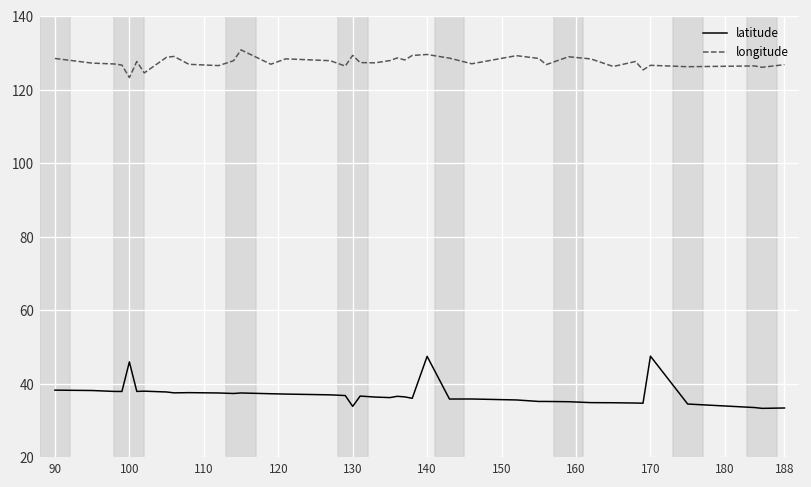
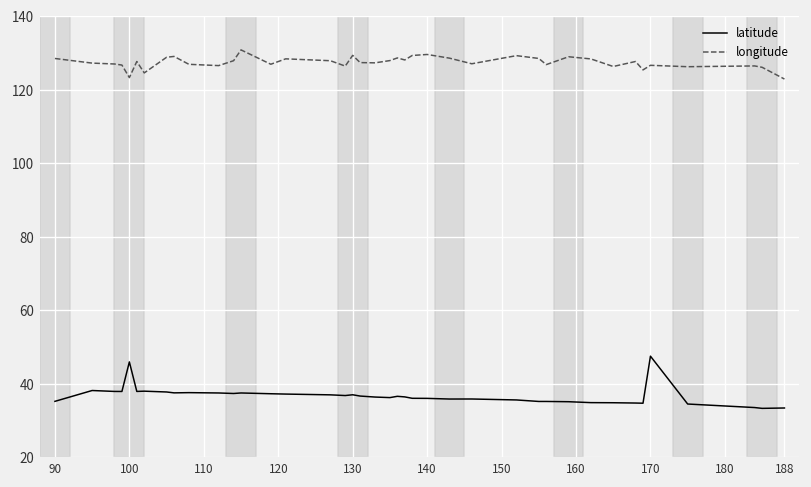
  {
    "latitude": {
-     "90": 38,
+     "90": 35,
      "100": 46,
-     "130": 34,
-     "140": 47,
+     "130": 37,
+     "140": 36,
      "170": 48,
      "188": 33
    },
    "longitude": {
      "90": 129,
      "100": 123,
      "130": 129,
      "140": 130,
      "170": 127,
-     "188": 127
+     "188": 123
    }
  }
